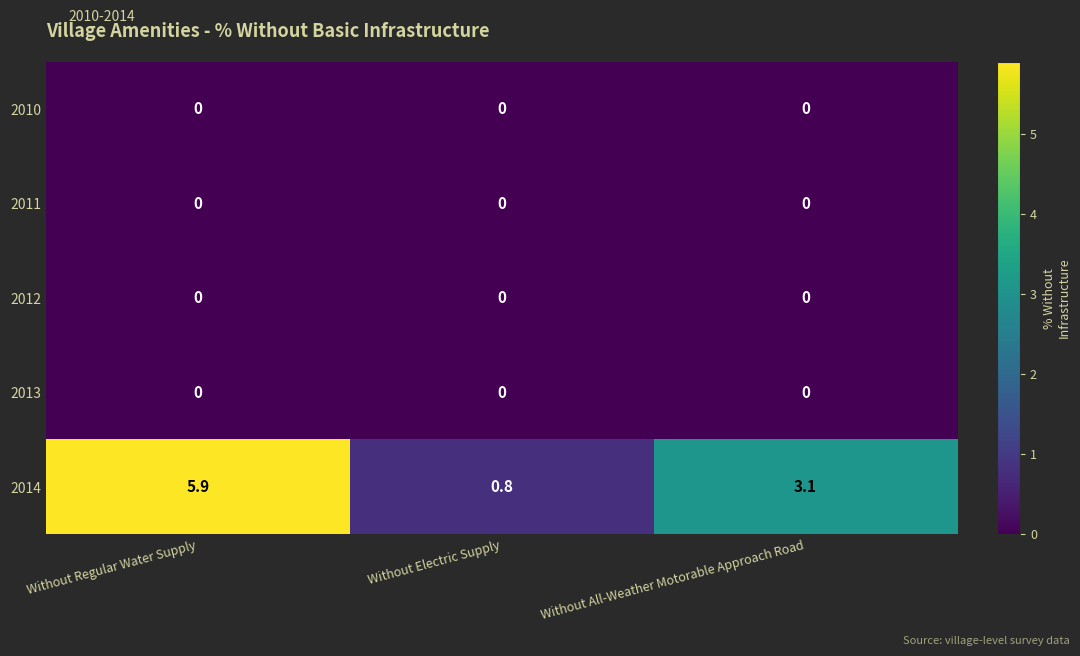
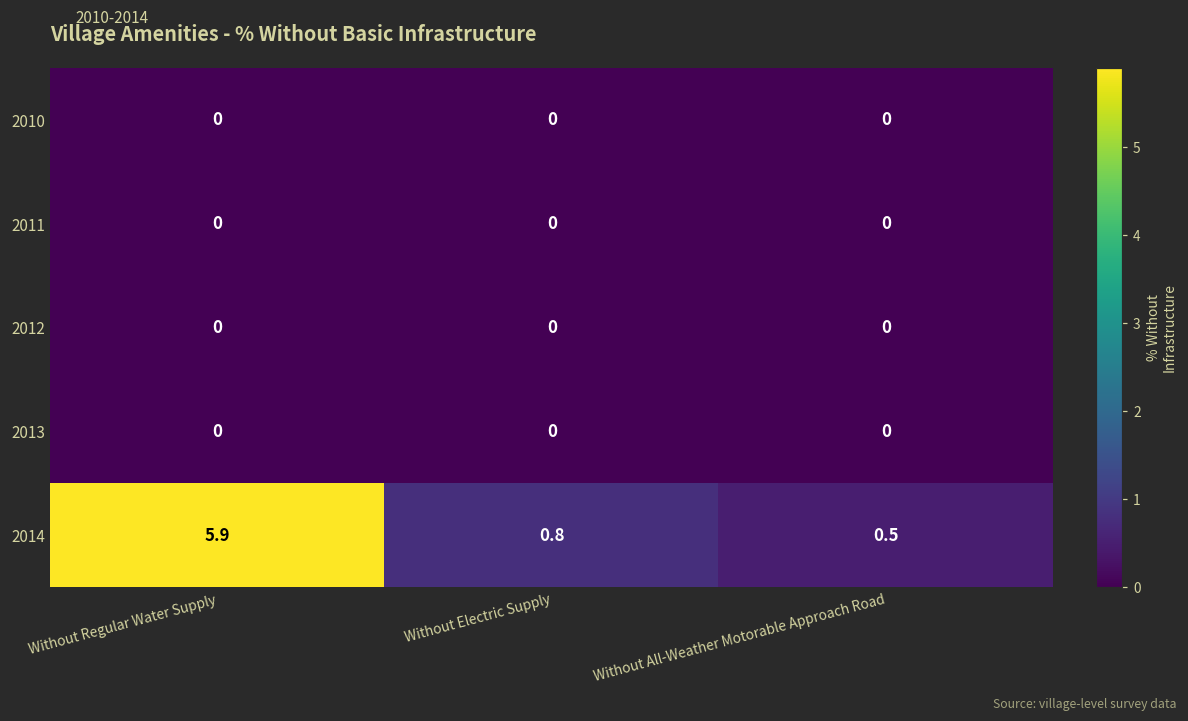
  {
    "2010": {
      "Without Regular Water Supply": 0,
      "Without Electric Supply": 0,
      "Without All-Weather Motorable Approach Road": 0
    },
    "2011": {
      "Without Regular Water Supply": 0,
      "Without Electric Supply": 0,
      "Without All-Weather Motorable Approach Road": 0
    },
    "2012": {
      "Without Regular Water Supply": 0,
      "Without Electric Supply": 0,
      "Without All-Weather Motorable Approach Road": 0
    },
    "2013": {
      "Without Regular Water Supply": 0,
      "Without Electric Supply": 0,
      "Without All-Weather Motorable Approach Road": 0
    },
    "2014": {
      "Without Regular Water Supply": 5.9,
      "Without Electric Supply": 0.8,
-     "Without All-Weather Motorable Approach Road": 3.1
+     "Without All-Weather Motorable Approach Road": 0.5
    }
  }
